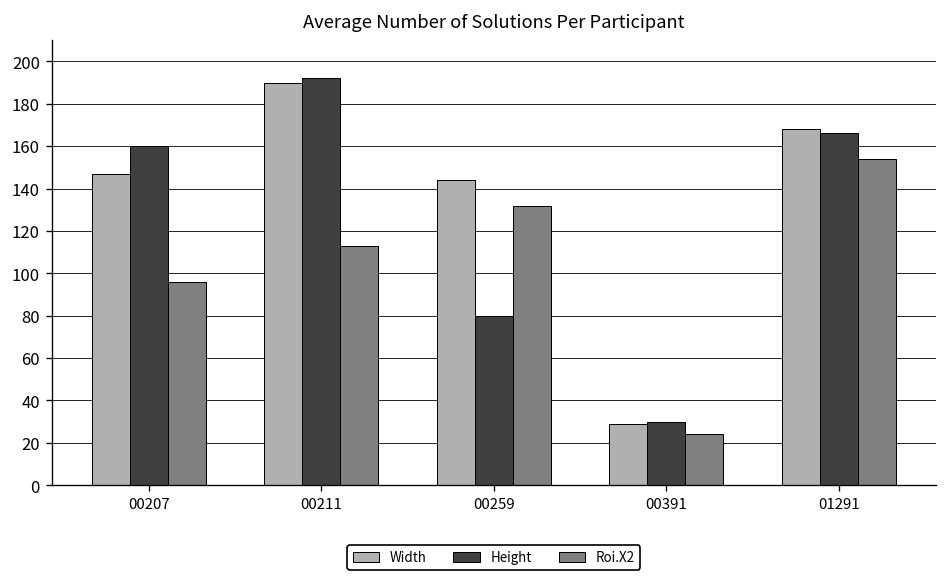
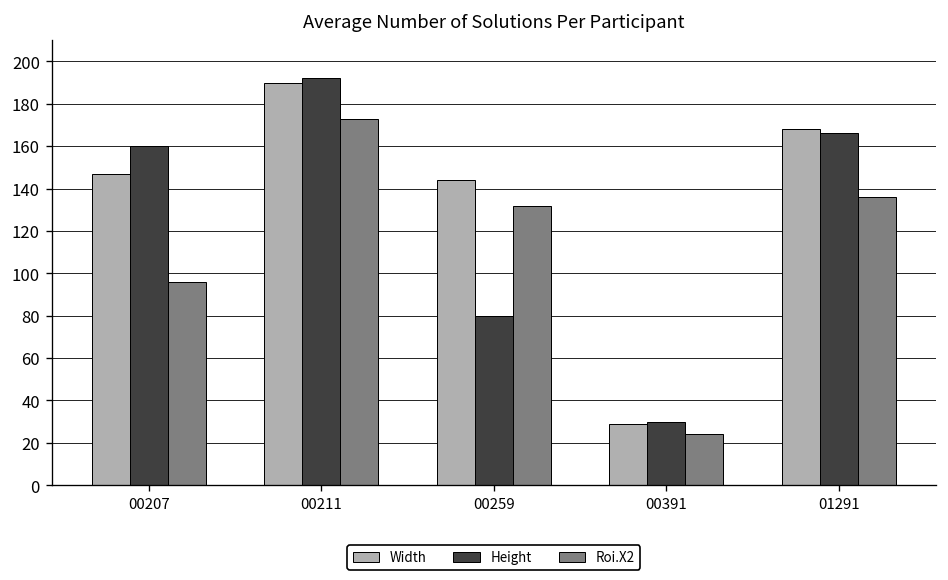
  {
    "Width": {
      "00207": 147,
      "00211": 190,
      "00259": 144,
      "00391": 29,
      "01291": 168
    },
    "Height": {
      "00207": 160,
      "00211": 192,
      "00259": 80,
      "00391": 30,
      "01291": 166
    },
    "Roi.X2": {
      "00207": 96,
-     "00211": 113,
+     "00211": 173,
      "00259": 132,
      "00391": 24,
-     "01291": 154
+     "01291": 136
    }
  }
